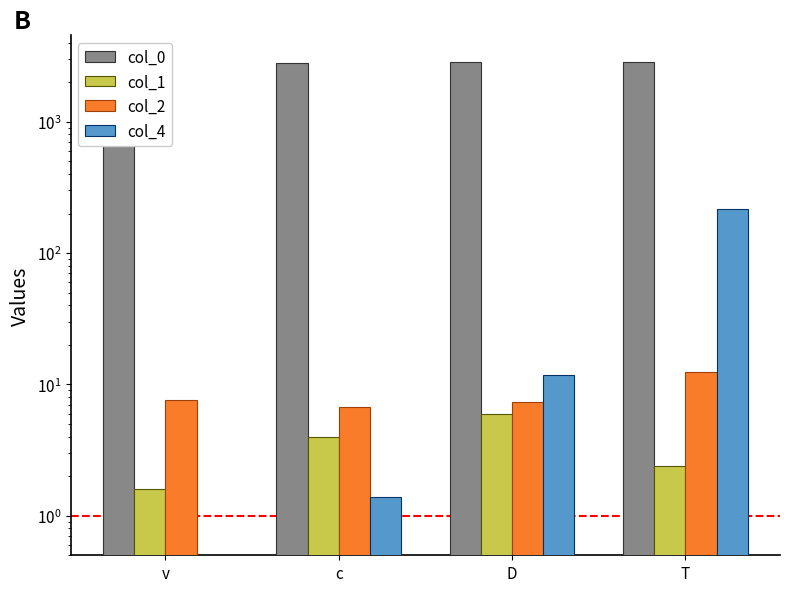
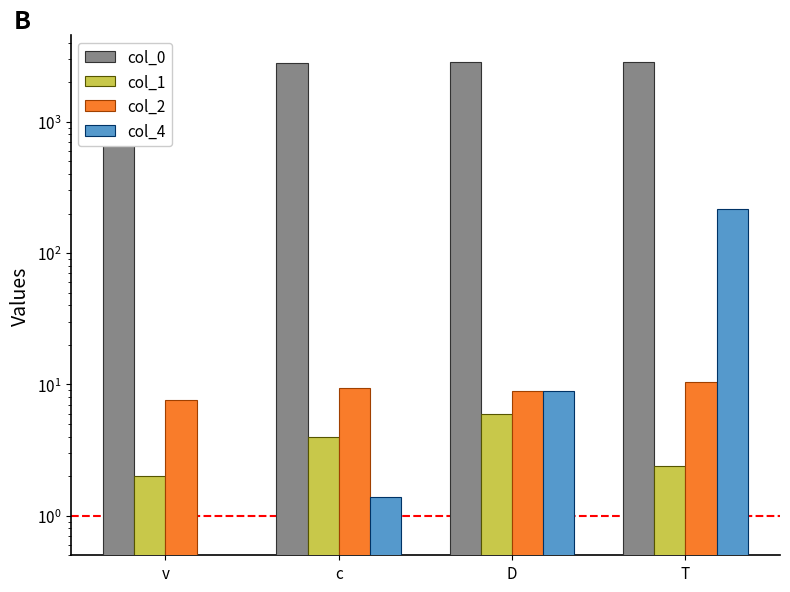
  {
    "col_0": {
      "c": 2800,
      "D": 2800,
      "T": 2800
    },
    "col_1": {
-     "v": 1.6,
+     "v": 2.0,
      "c": 4.0,
      "D": 6,
      "T": 2.4
    },
    "col_2": {
      "v": 8,
-     "c": 7,
-     "D": 7,
-     "T": 12
+     "c": 9,
+     "D": 9,
+     "T": 10
    },
    "col_4": {
      "c": 1.4,
-     "D": 12,
+     "D": 9,
      "T": 220
    }
  }
